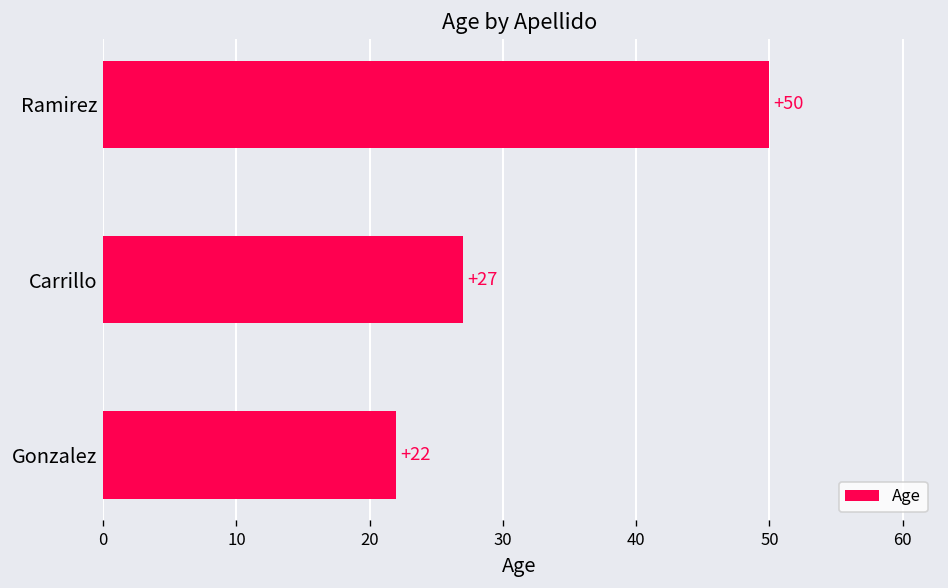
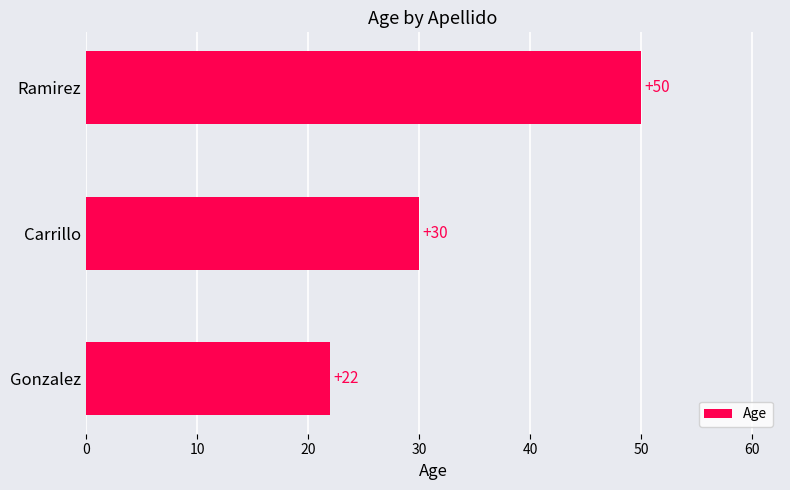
  {
    "Ramirez": "+50",
-   "Carrillo": "+27",
+   "Carrillo": "+30",
    "Gonzalez": "+22"
  }
